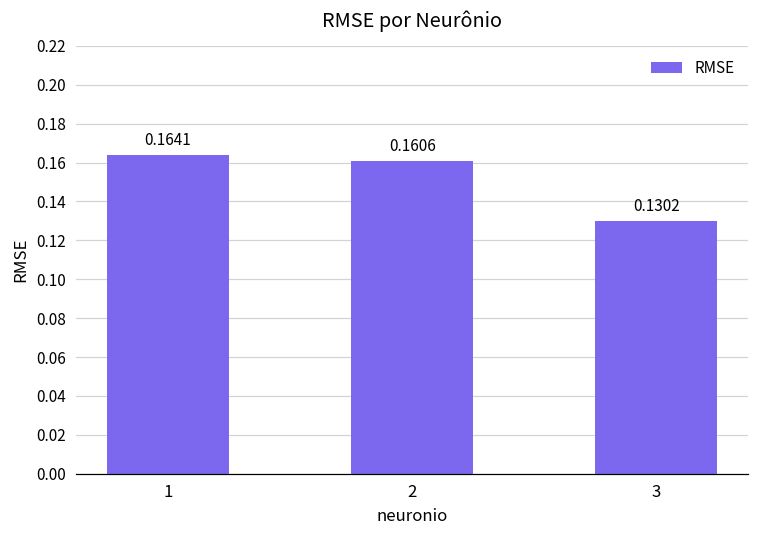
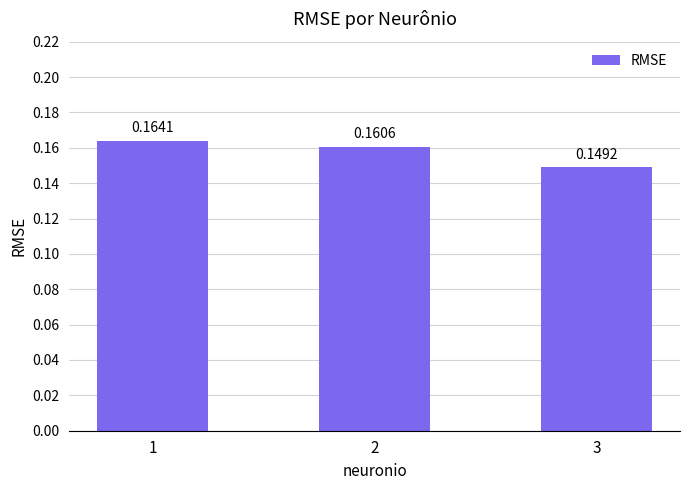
  {
    "1": 0.1641,
    "2": 0.1606,
-   "3": 0.1302
+   "3": 0.1492
  }
